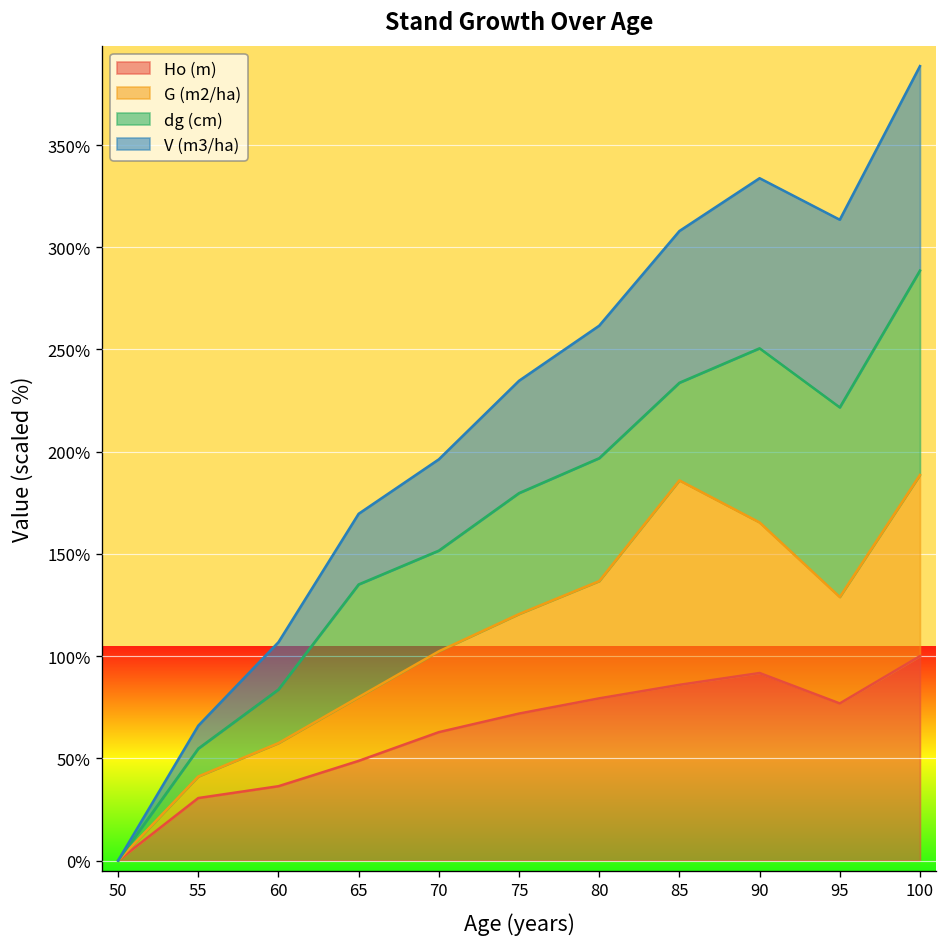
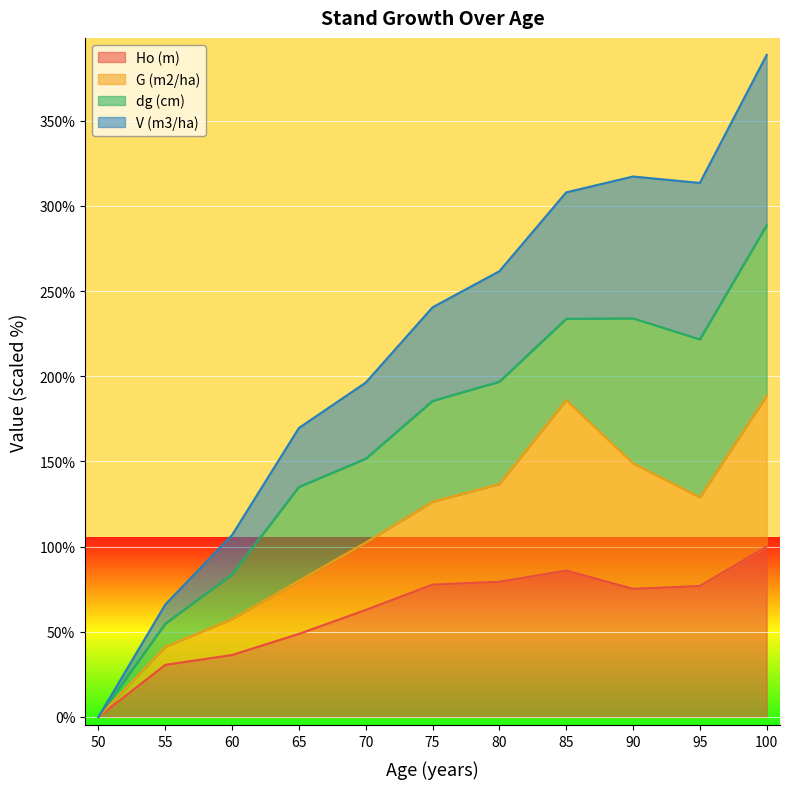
  {
    "Ho (m)": {
      "55": "31%",
      "60": "36%",
      "65": "49%",
      "70": "63%",
-     "75": "72%",
+     "75": "78%",
      "80": "79%",
      "85": "86%",
-     "90": "92%",
+     "90": "75%",
      "95": "77%",
      "100": "100%"
    },
    "G (m2/ha)": {
      "55": "11%",
      "60": "21%",
      "65": "31%",
      "70": "40%",
      "75": "49%",
      "80": "57%",
      "85": "100%",
      "90": "74%",
      "95": "52%",
      "100": "89%"
    },
    "dg (cm)": {
      "55": "14%",
      "60": "26%",
      "65": "55%",
      "70": "49%",
      "75": "59%",
      "80": "60%",
      "85": "48%",
      "90": "85%",
      "95": "93%",
      "100": "100%"
    },
    "V (m3/ha)": {
      "55": "11%",
      "60": "23%",
      "65": "35%",
      "70": "45%",
      "75": "55%",
      "80": "65%",
      "85": "74%",
      "90": "83%",
      "95": "92%",
      "100": "100%"
    }
  }
